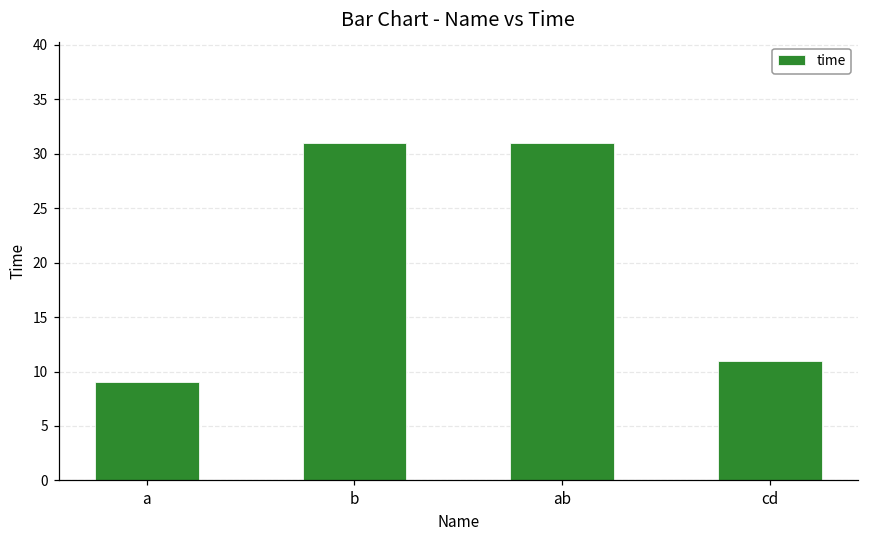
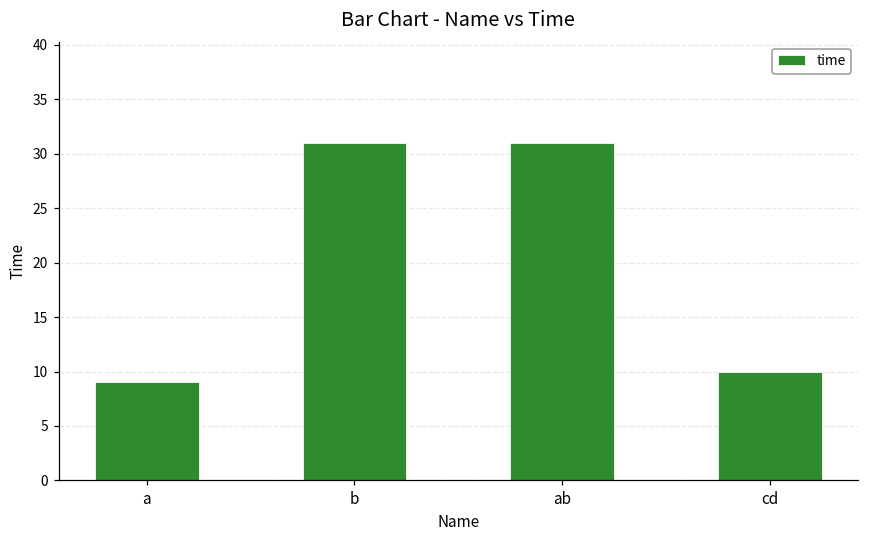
  {
    "a": 9,
    "b": 31,
    "ab": 31,
-   "cd": 11
+   "cd": 10
  }
